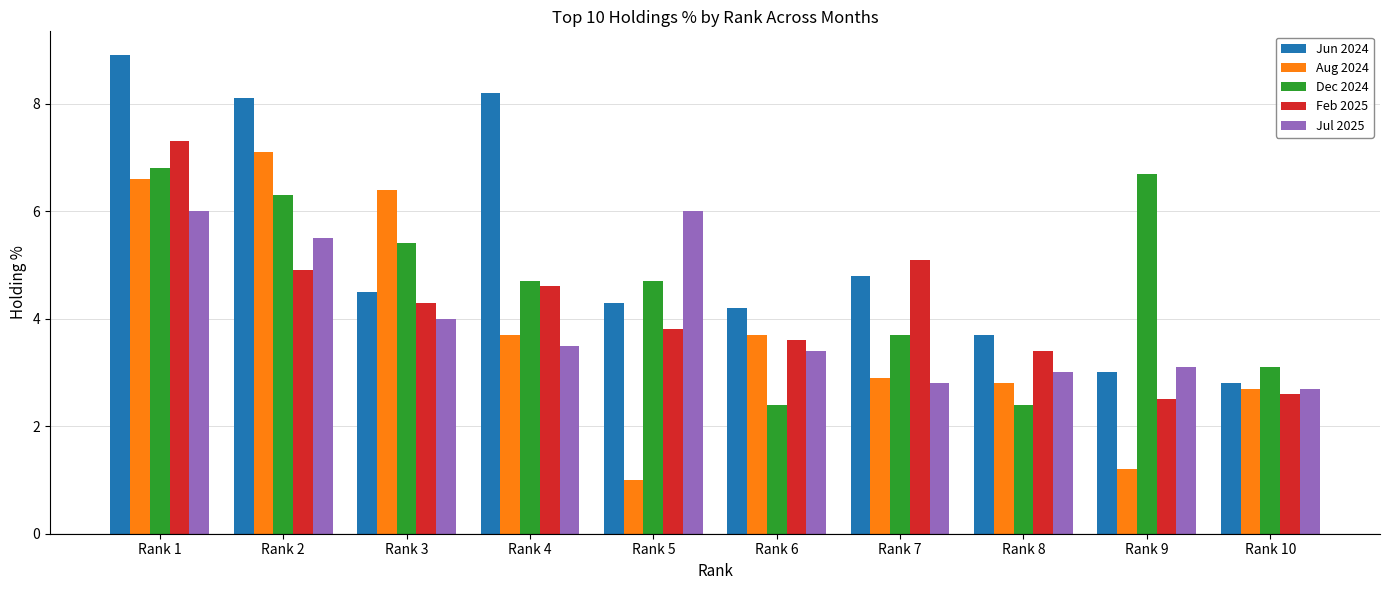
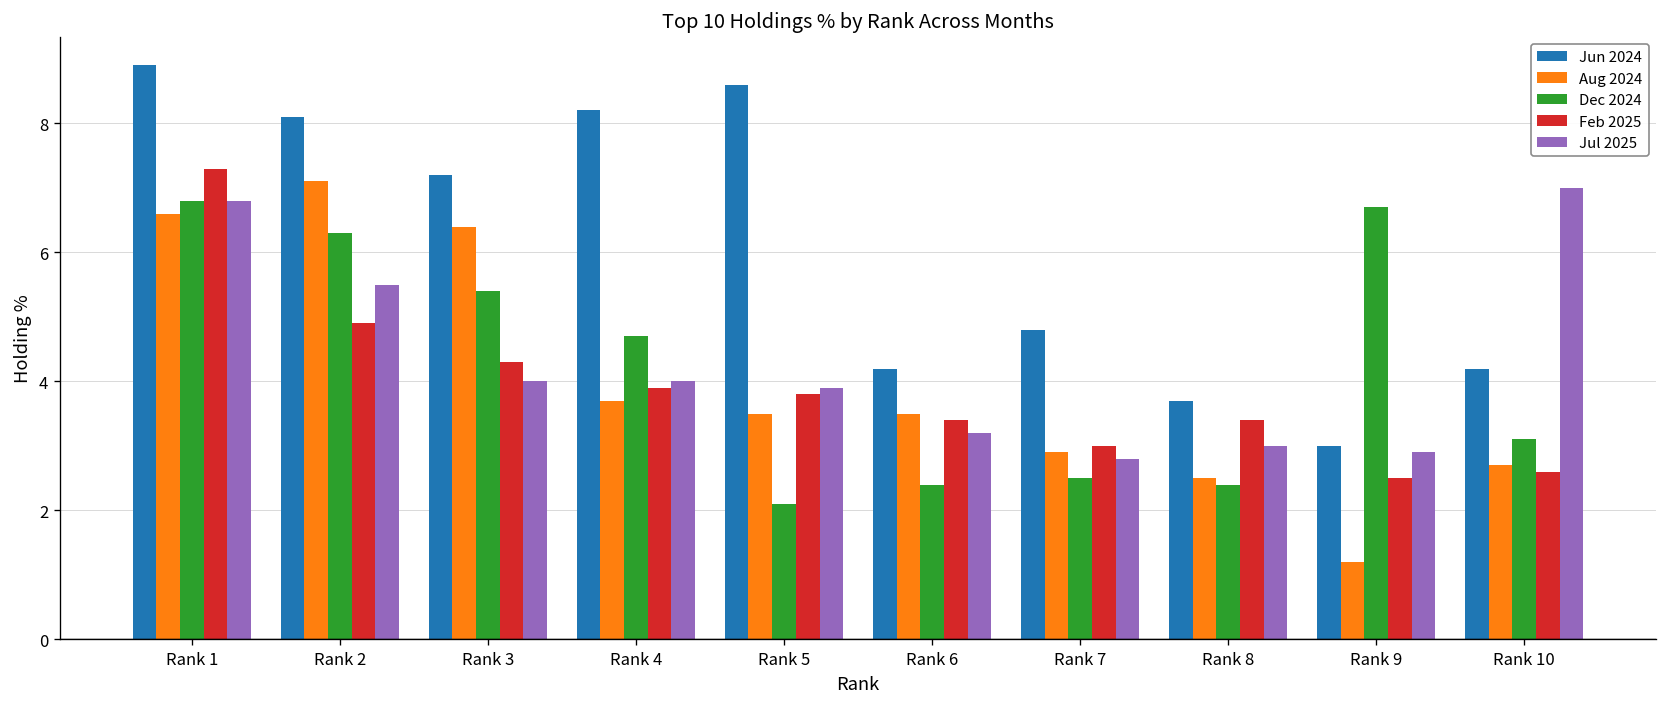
  {
    "Jun 2024": {
      "Rank 1": 8.9,
      "Rank 2": 8.1,
-     "Rank 3": 4.5,
+     "Rank 3": 7.2,
      "Rank 4": 8.2,
-     "Rank 5": 4.3,
+     "Rank 5": 8.6,
      "Rank 6": 4.2,
      "Rank 7": 4.8,
      "Rank 8": 3.7,
      "Rank 9": 3.0,
-     "Rank 10": 2.8
+     "Rank 10": 4.2
    },
    "Aug 2024": {
      "Rank 1": 6.6,
      "Rank 2": 7.1,
      "Rank 3": 6.4,
      "Rank 4": 3.7,
-     "Rank 5": 1.0,
-     "Rank 6": 3.7,
+     "Rank 5": 3.5,
+     "Rank 6": 3.5,
      "Rank 7": 2.9,
-     "Rank 8": 2.8,
+     "Rank 8": 2.5,
      "Rank 9": 1.2,
      "Rank 10": 2.7
    },
    "Dec 2024": {
      "Rank 1": 6.8,
      "Rank 2": 6.3,
      "Rank 3": 5.4,
      "Rank 4": 4.7,
-     "Rank 5": 4.7,
+     "Rank 5": 2.1,
      "Rank 6": 2.4,
-     "Rank 7": 3.7,
+     "Rank 7": 2.5,
      "Rank 8": 2.4,
      "Rank 9": 6.7,
      "Rank 10": 3.1
    },
    "Feb 2025": {
      "Rank 1": 7.3,
      "Rank 2": 4.9,
      "Rank 3": 4.3,
-     "Rank 4": 4.6,
+     "Rank 4": 3.9,
      "Rank 5": 3.8,
-     "Rank 6": 3.6,
-     "Rank 7": 5.1,
+     "Rank 6": 3.4,
+     "Rank 7": 3.0,
      "Rank 8": 3.4,
      "Rank 9": 2.5,
      "Rank 10": 2.6
    },
    "Jul 2025": {
-     "Rank 1": 6.0,
+     "Rank 1": 6.8,
      "Rank 2": 5.5,
      "Rank 3": 4.0,
-     "Rank 4": 3.5,
-     "Rank 5": 6.0,
-     "Rank 6": 3.4,
+     "Rank 4": 4.0,
+     "Rank 5": 3.9,
+     "Rank 6": 3.2,
      "Rank 7": 2.8,
      "Rank 8": 3.0,
-     "Rank 9": 3.1,
-     "Rank 10": 2.7
+     "Rank 9": 2.9,
+     "Rank 10": 7.0
    }
  }
